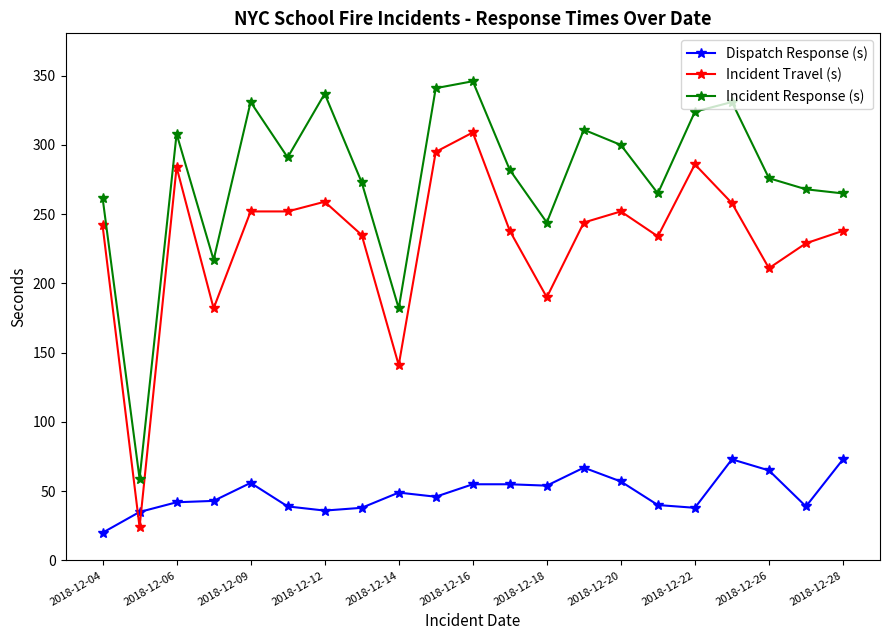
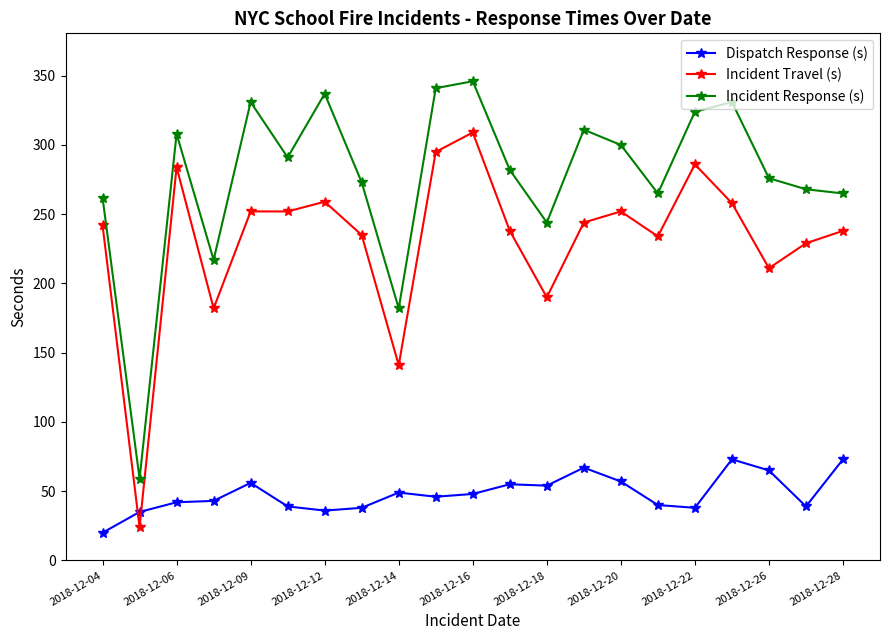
  {
    "Dispatch Response (s)": {
      "2018-12-04": 20,
      "2018-12-06": 42,
      "2018-12-09": 56,
      "2018-12-12": 36,
      "2018-12-14": 49,
-     "2018-12-16": 55,
+     "2018-12-16": 48,
      "2018-12-18": 54,
      "2018-12-20": 57,
      "2018-12-22": 38,
      "2018-12-26": 65,
      "2018-12-28": 73
    },
    "Incident Travel (s)": {
      "2018-12-04": 242,
      "2018-12-06": 284,
      "2018-12-09": 252,
      "2018-12-12": 259,
      "2018-12-14": 141,
      "2018-12-16": 309,
      "2018-12-18": 190,
      "2018-12-20": 252,
      "2018-12-22": 286,
      "2018-12-26": 211,
      "2018-12-28": 238
    },
    "Incident Response (s)": {
      "2018-12-04": 262,
      "2018-12-06": 308,
      "2018-12-09": 331,
      "2018-12-12": 337,
      "2018-12-14": 182,
      "2018-12-16": 346,
      "2018-12-18": 244,
      "2018-12-20": 300,
      "2018-12-22": 324,
      "2018-12-26": 276,
      "2018-12-28": 265
    }
  }
